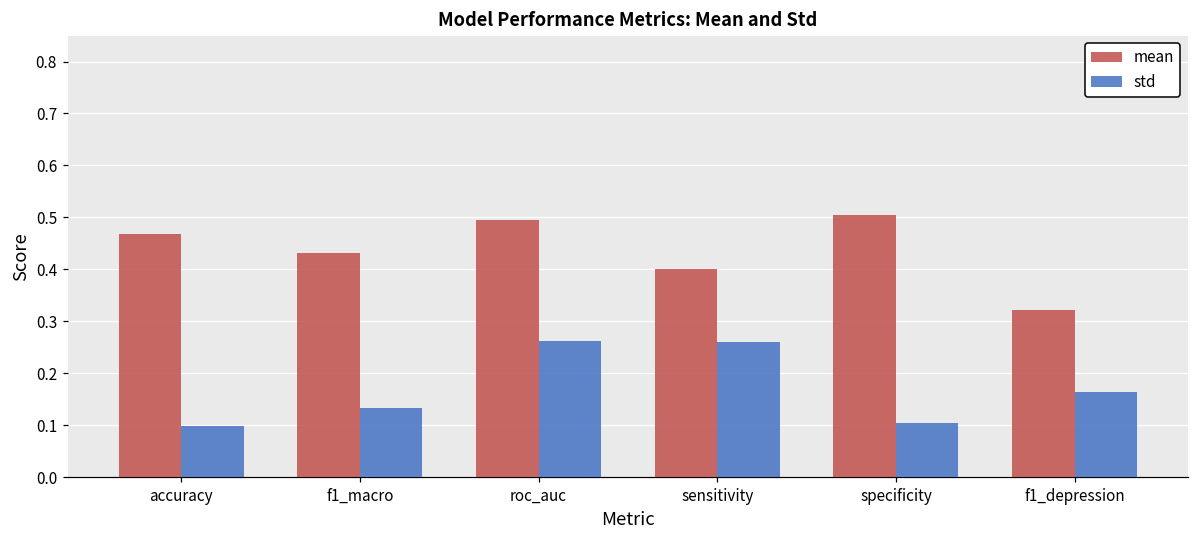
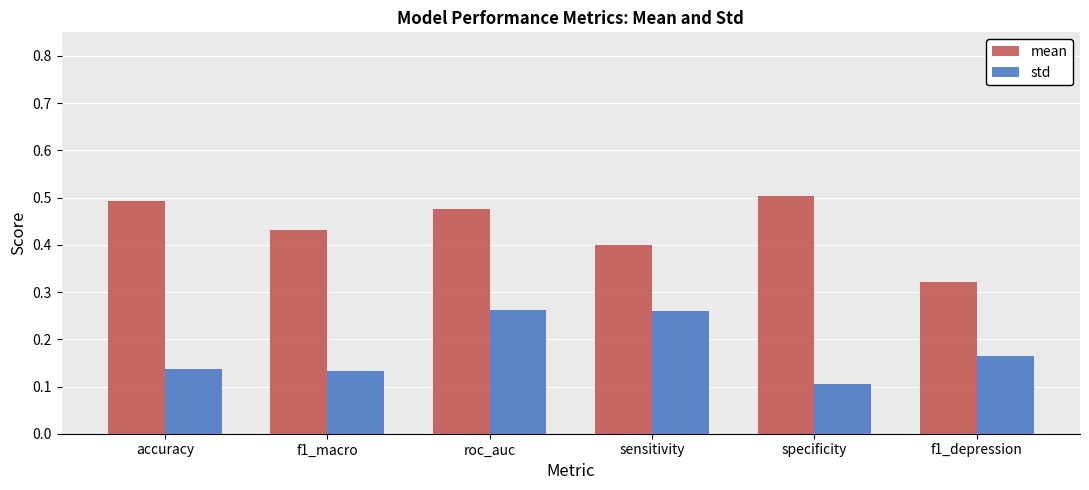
  {
    "mean": {
-     "accuracy": 0.47,
+     "accuracy": 0.49,
      "f1_macro": 0.43,
-     "roc_auc": 0.50,
+     "roc_auc": 0.48,
      "sensitivity": 0.40,
      "specificity": 0.50,
      "f1_depression": 0.32
    },
    "std": {
-     "accuracy": 0.10,
+     "accuracy": 0.14,
      "f1_macro": 0.13,
      "roc_auc": 0.26,
      "sensitivity": 0.26,
      "specificity": 0.10,
      "f1_depression": 0.16
    }
  }
